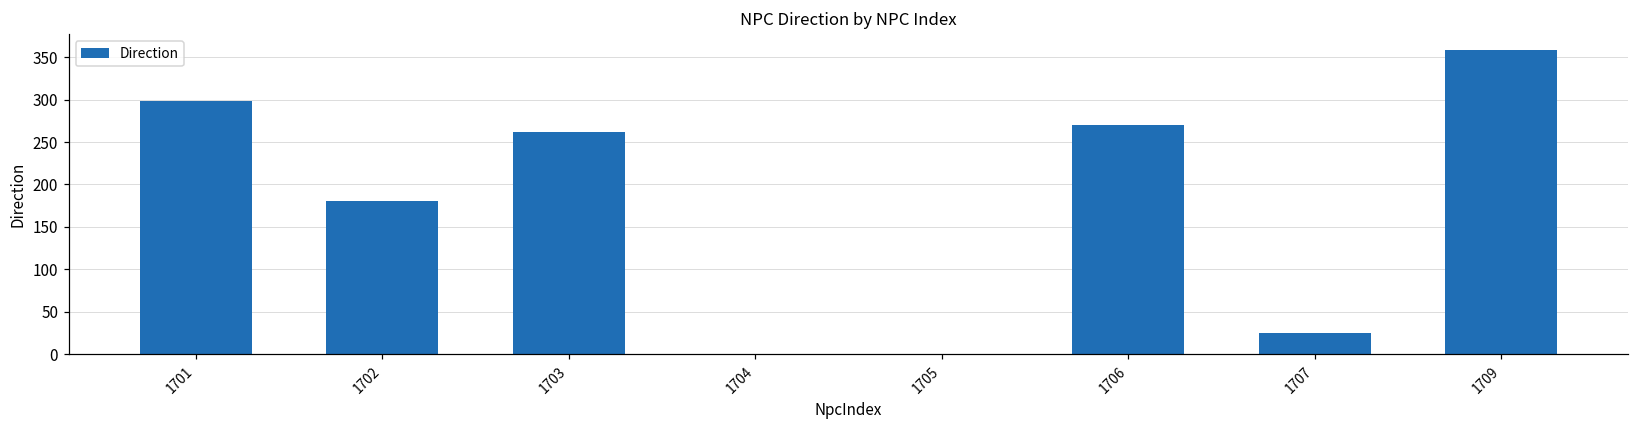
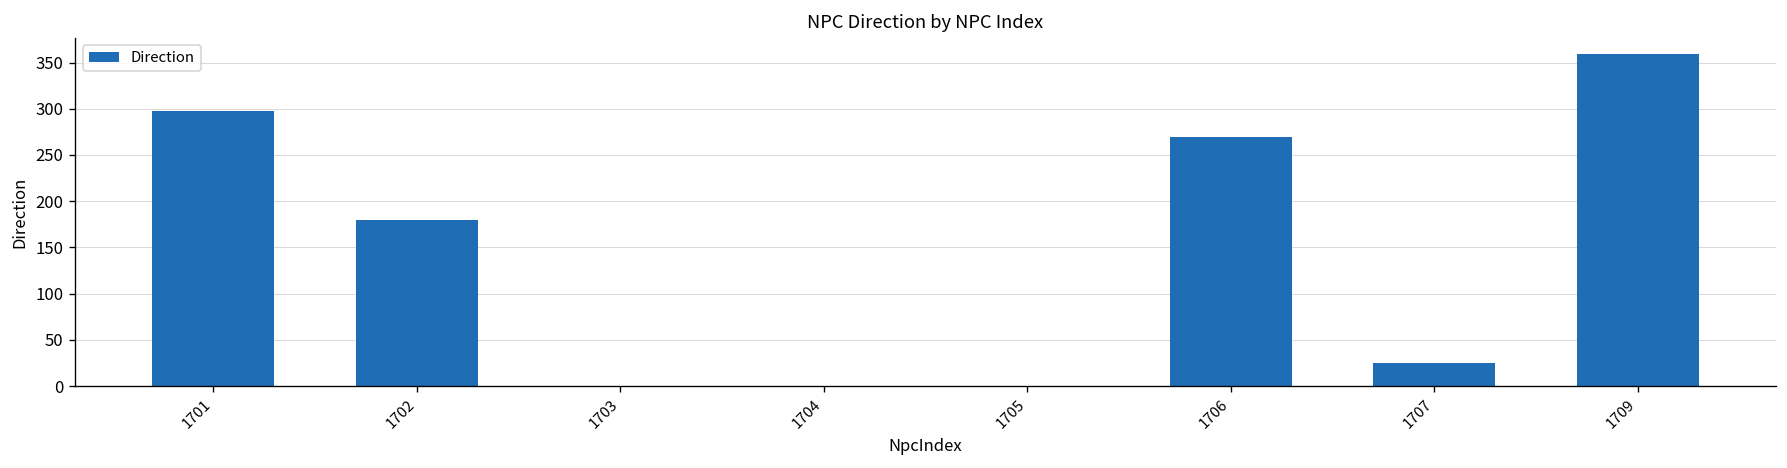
  {
    "1701": 300,
    "1702": 180,
-   "1703": 260,
+   "1703": 0,
    "1704": 0,
    "1705": 0,
    "1706": 270,
    "1707": 30,
    "1709": 360
  }
